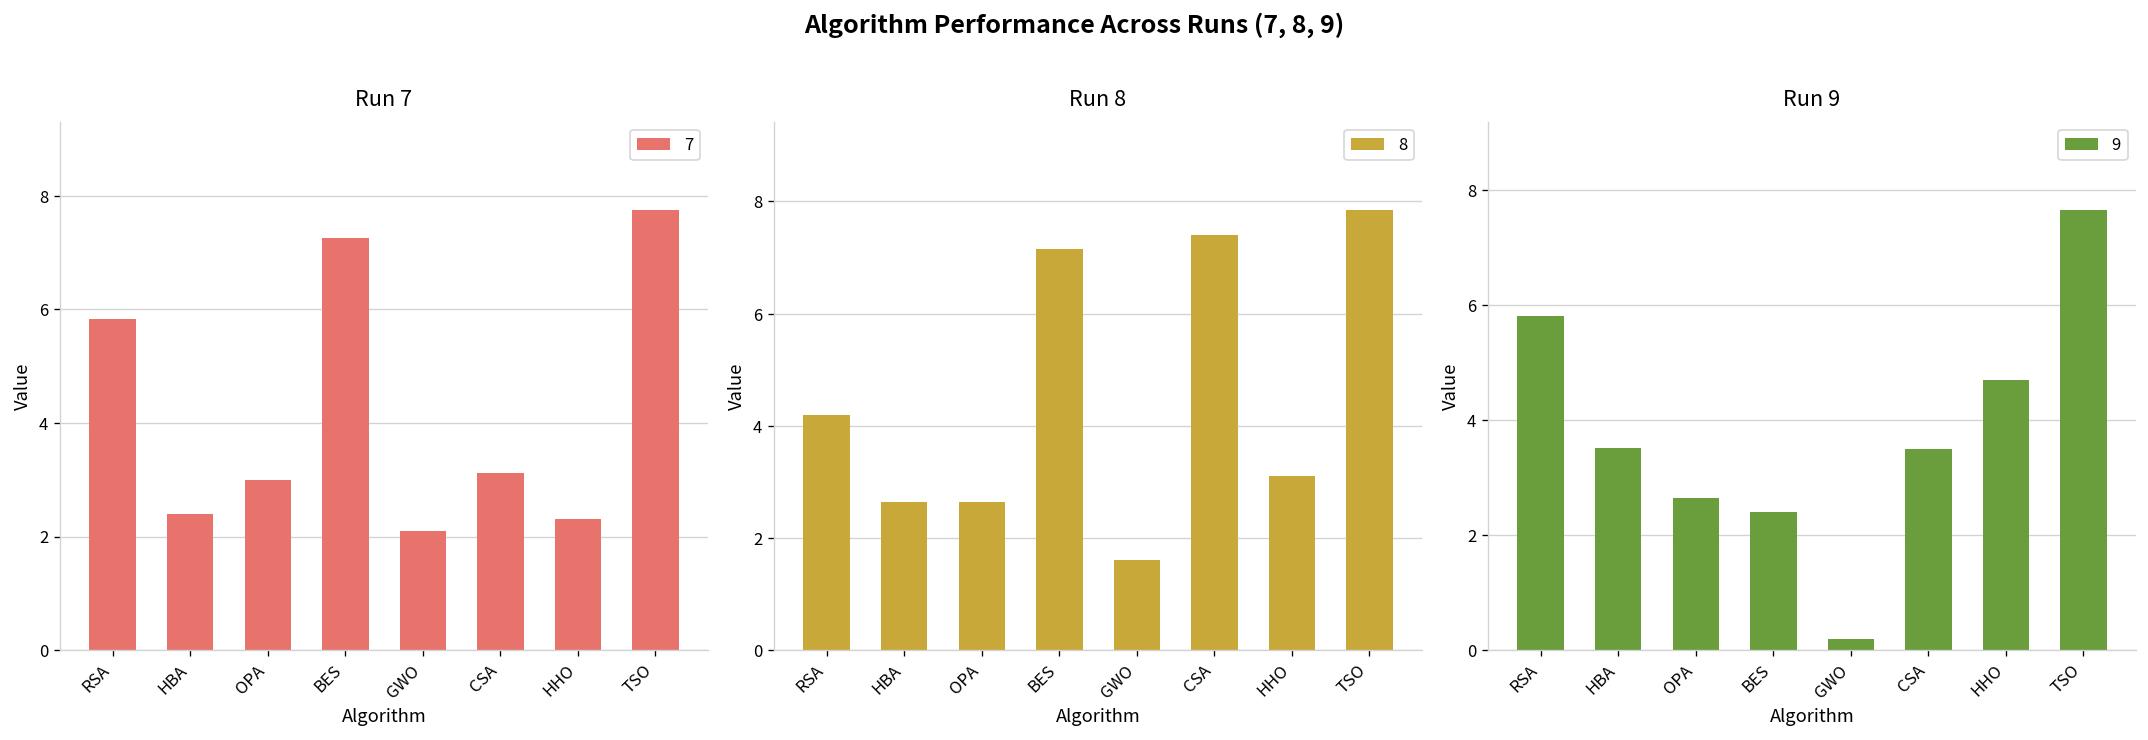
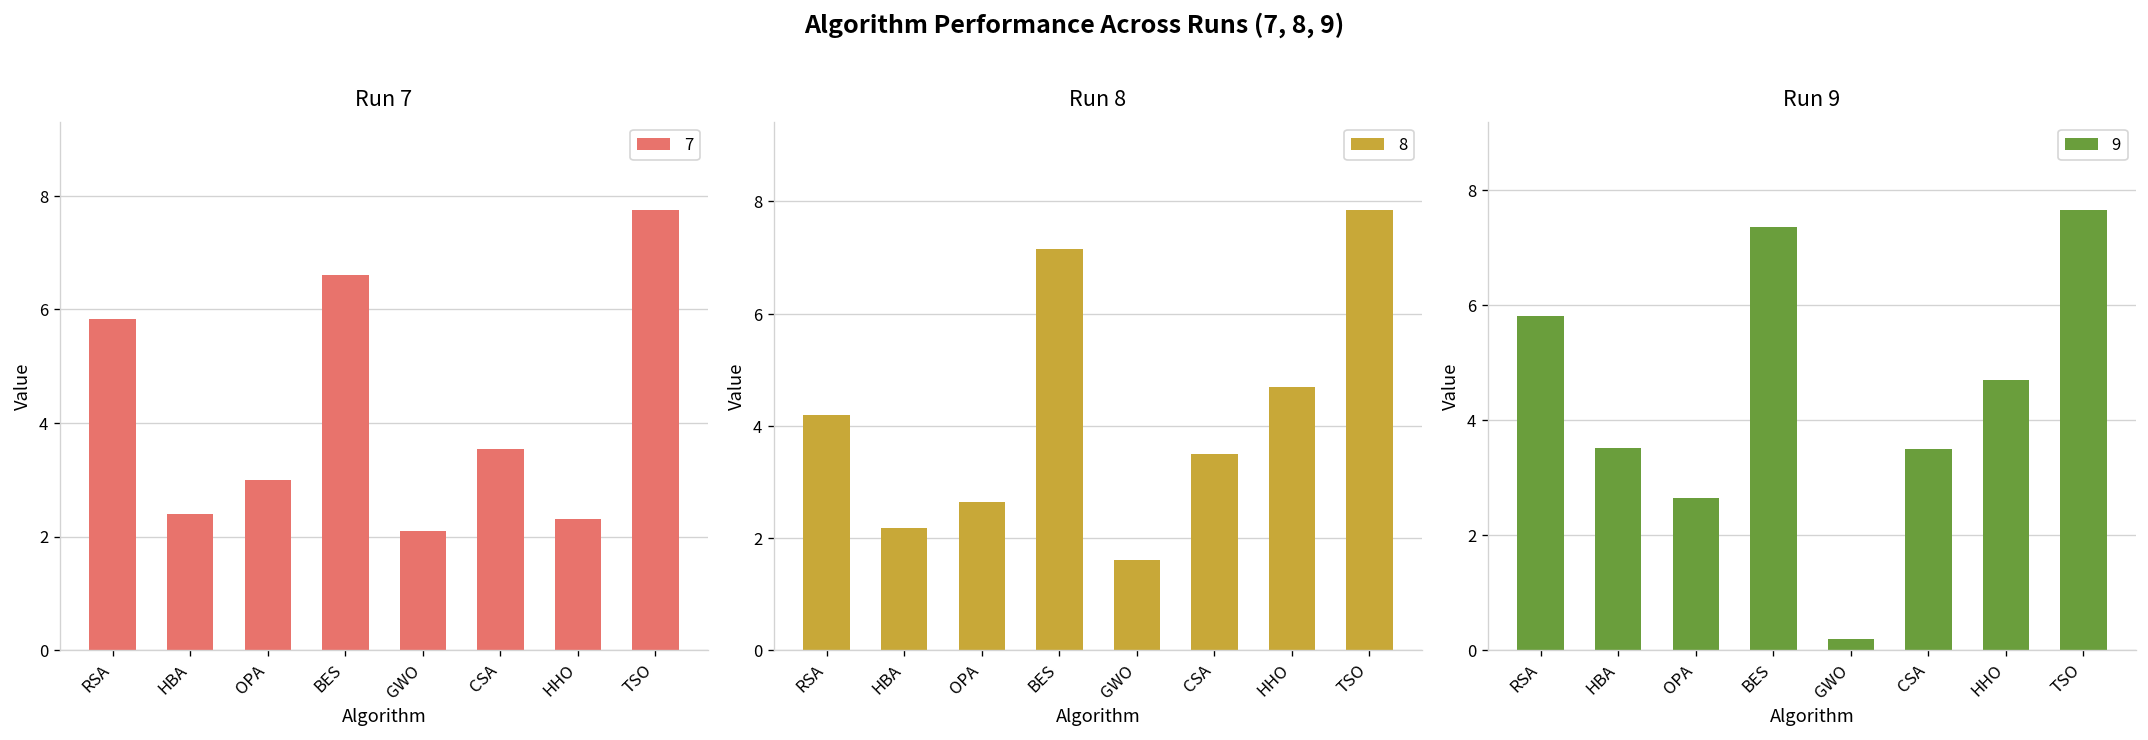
  {
    "Run 7": {
      "RSA": 5.8,
      "HBA": 2.4,
      "OPA": 3.0,
-     "BES": 7.3,
+     "BES": 6.6,
      "GWO": 2.1,
-     "CSA": 3.1,
+     "CSA": 3.6,
      "HHO": 2.3,
      "TSO": 7.8
    },
    "Run 8": {
      "RSA": 4.2,
-     "HBA": 2.7,
+     "HBA": 2.2,
      "OPA": 2.7,
      "BES": 7.2,
      "GWO": 1.6,
-     "CSA": 7.4,
-     "HHO": 3.1,
+     "CSA": 3.5,
+     "HHO": 4.7,
      "TSO": 7.9
    },
    "Run 9": {
      "RSA": 5.8,
      "HBA": 3.5,
      "OPA": 2.7,
-     "BES": 2.4,
+     "BES": 7.4,
      "GWO": 0.2,
      "CSA": 3.5,
      "HHO": 4.7,
      "TSO": 7.7
    }
  }
